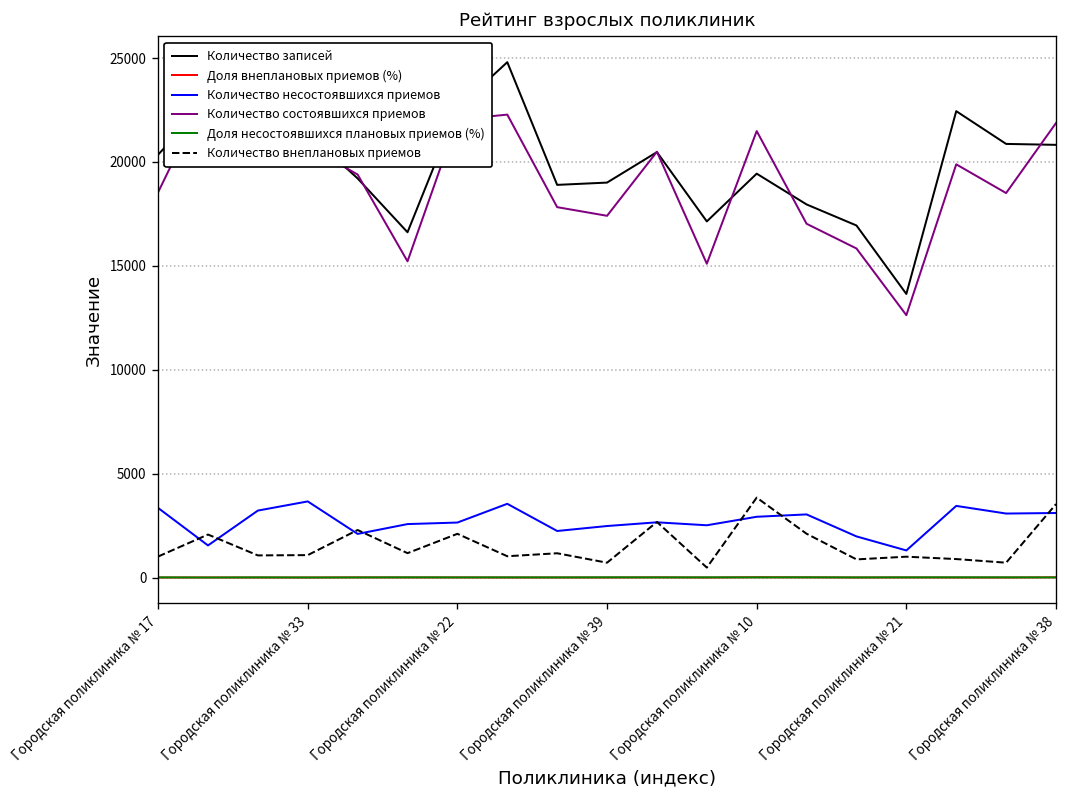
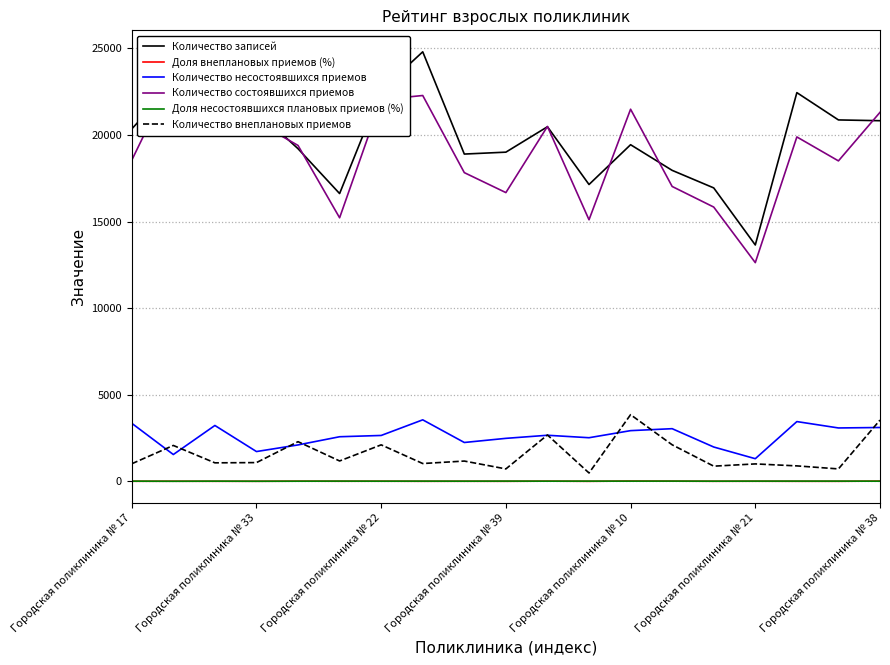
  {
    "Доля несостоявшихся плановых приемов (%)": {
      "Городская поликлиника № 17": 0,
      "Городская поликлиника № 33": 0,
      "Городская поликлиника № 22": 0,
      "Городская поликлиника № 39": 0,
      "Городская поликлиника № 10": 0,
      "Городская поликлиника № 21": 0,
      "Городская поликлиника № 38": 0
    },
    "Количество несостоявшихся приемов": {
      "Городская поликлиника № 17": 3400,
-     "Городская поликлиника № 33": 3700,
+     "Городская поликлиника № 33": 1700,
      "Городская поликлиника № 22": 2700,
      "Городская поликлиника № 39": 2500,
      "Городская поликлиника № 10": 2900,
      "Городская поликлиника № 21": 1300,
      "Городская поликлиника № 38": 3100
    },
    "Количество состоявшихся приемов": {
      "Городская поликлиника № 17": 18500,
-     "Городская поликлиника № 39": 17400,
+     "Городская поликлиника № 39": 16700,
      "Городская поликлиника № 10": 21500,
      "Городская поликлиника № 21": 12600,
-     "Городская поликлиника № 38": 21900
+     "Городская поликлиника № 38": 21300
    }
  }
